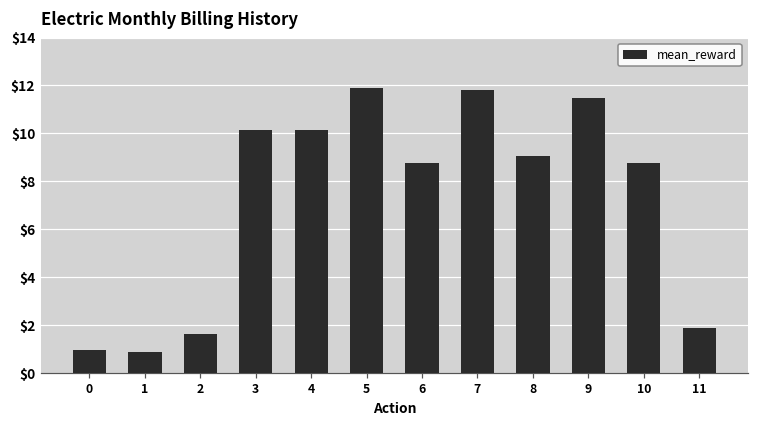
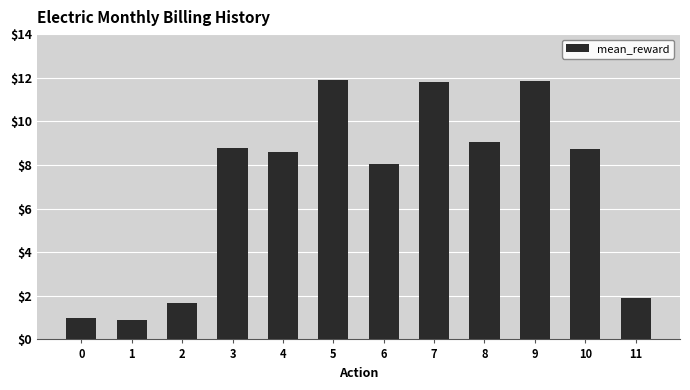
  {
    "0": "$1.0",
    "1": "$0.9",
    "2": "$1.7",
-   "3": "$10.2",
-   "4": "$10.2",
+   "3": "$8.8",
+   "4": "$8.6",
    "5": "$11.9",
-   "6": "$8.8",
+   "6": "$8.1",
    "7": "$11.8",
    "8": "$9.0",
-   "9": "$11.5",
+   "9": "$11.8",
    "10": "$8.8",
    "11": "$1.9"
  }
